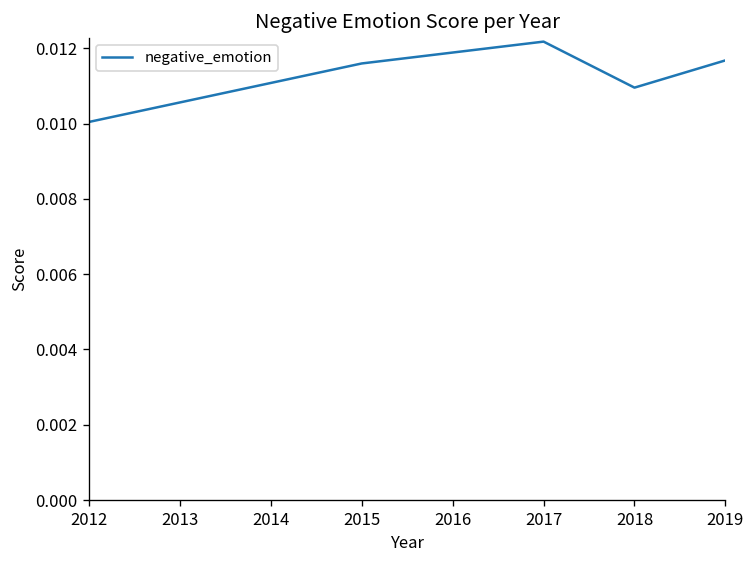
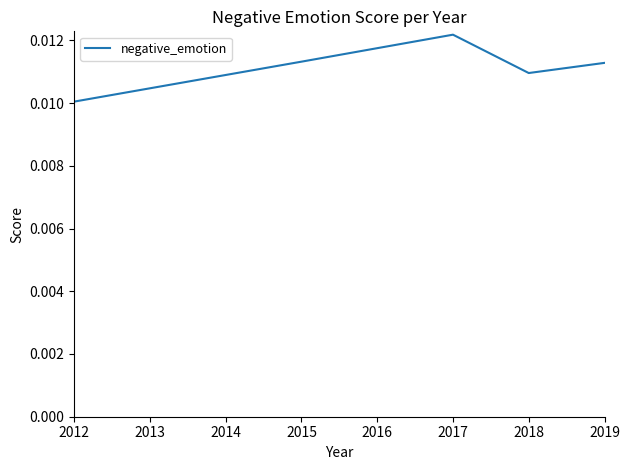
  {
    "2012": 0.0100,
-   "2015": 0.0116,
+   "2015": 0.0113,
    "2017": 0.0122,
    "2018": 0.0110,
-   "2019": 0.0117
+   "2019": 0.0113
  }
